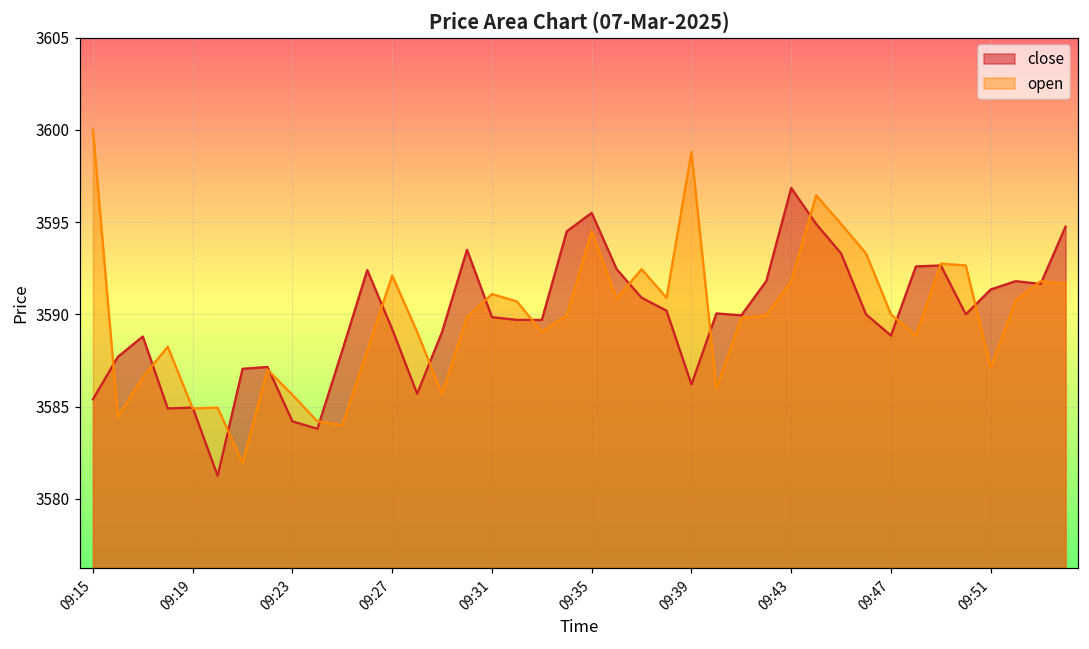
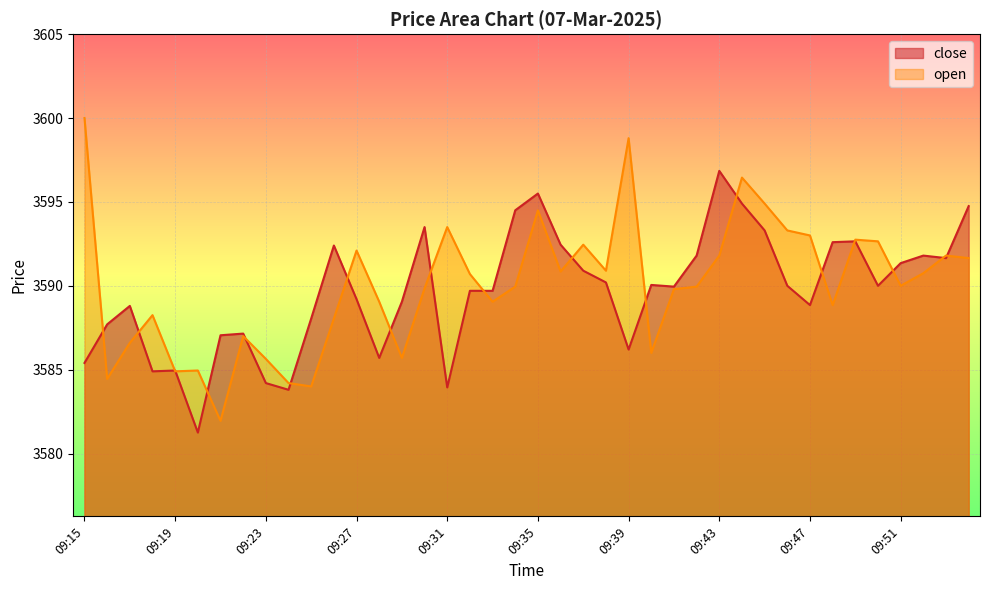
  {
    "close": {
      "09:15": 3585.4,
      "09:23": 3584.2,
      "09:27": 3589.2,
-     "09:31": 3589.9,
+     "09:31": 3583.9,
      "09:35": 3595.5,
      "09:39": 3586.2,
      "09:43": 3596.9,
      "09:47": 3588.9,
      "09:51": 3591.4
    },
    "open": {
      "09:15": 3600.0,
      "09:23": 3585.6,
      "09:27": 3592.1,
-     "09:31": 3591.1,
+     "09:31": 3593.5,
      "09:35": 3594.5,
      "09:39": 3598.8,
      "09:43": 3591.8,
-     "09:47": 3590,
-     "09:51": 3587.1
+     "09:47": 3593,
+     "09:51": 3590.0
    }
  }
